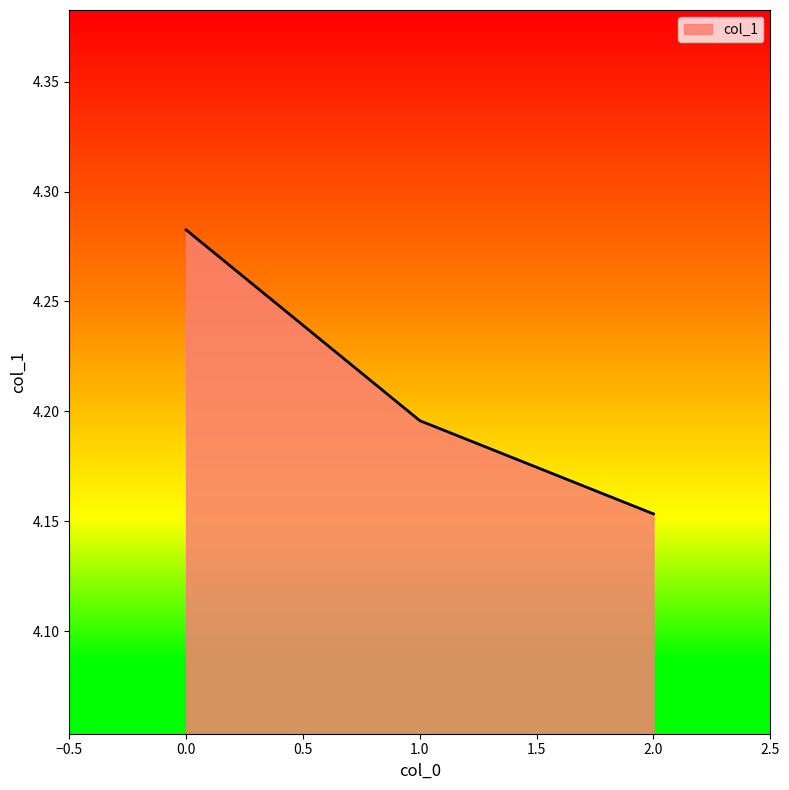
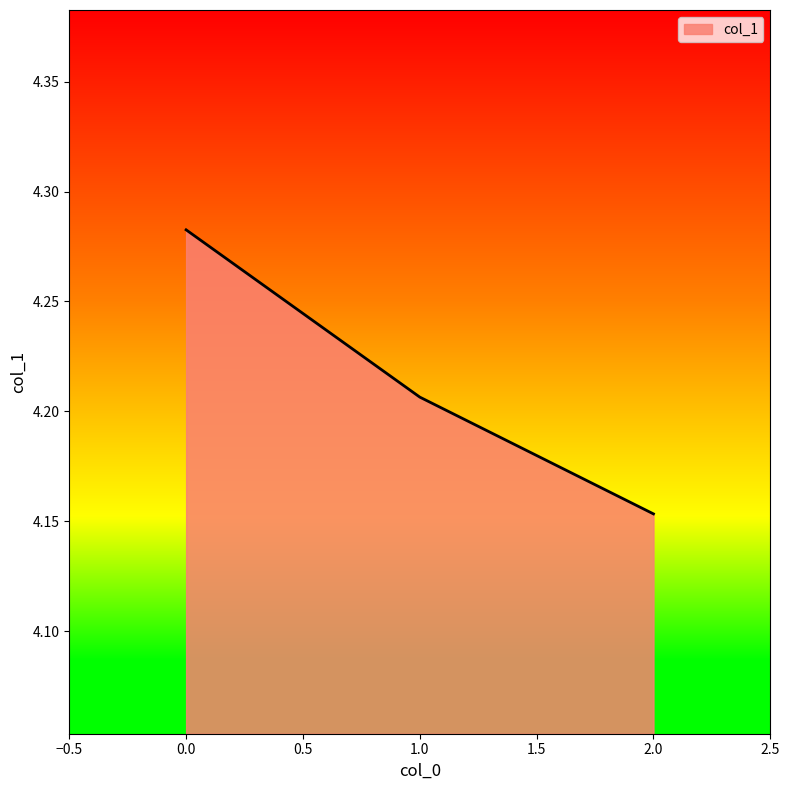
  {
    "0.0": 4.283,
-   "1.0": 4.196,
+   "1.0": 4.206,
    "2.0": 4.153
  }
